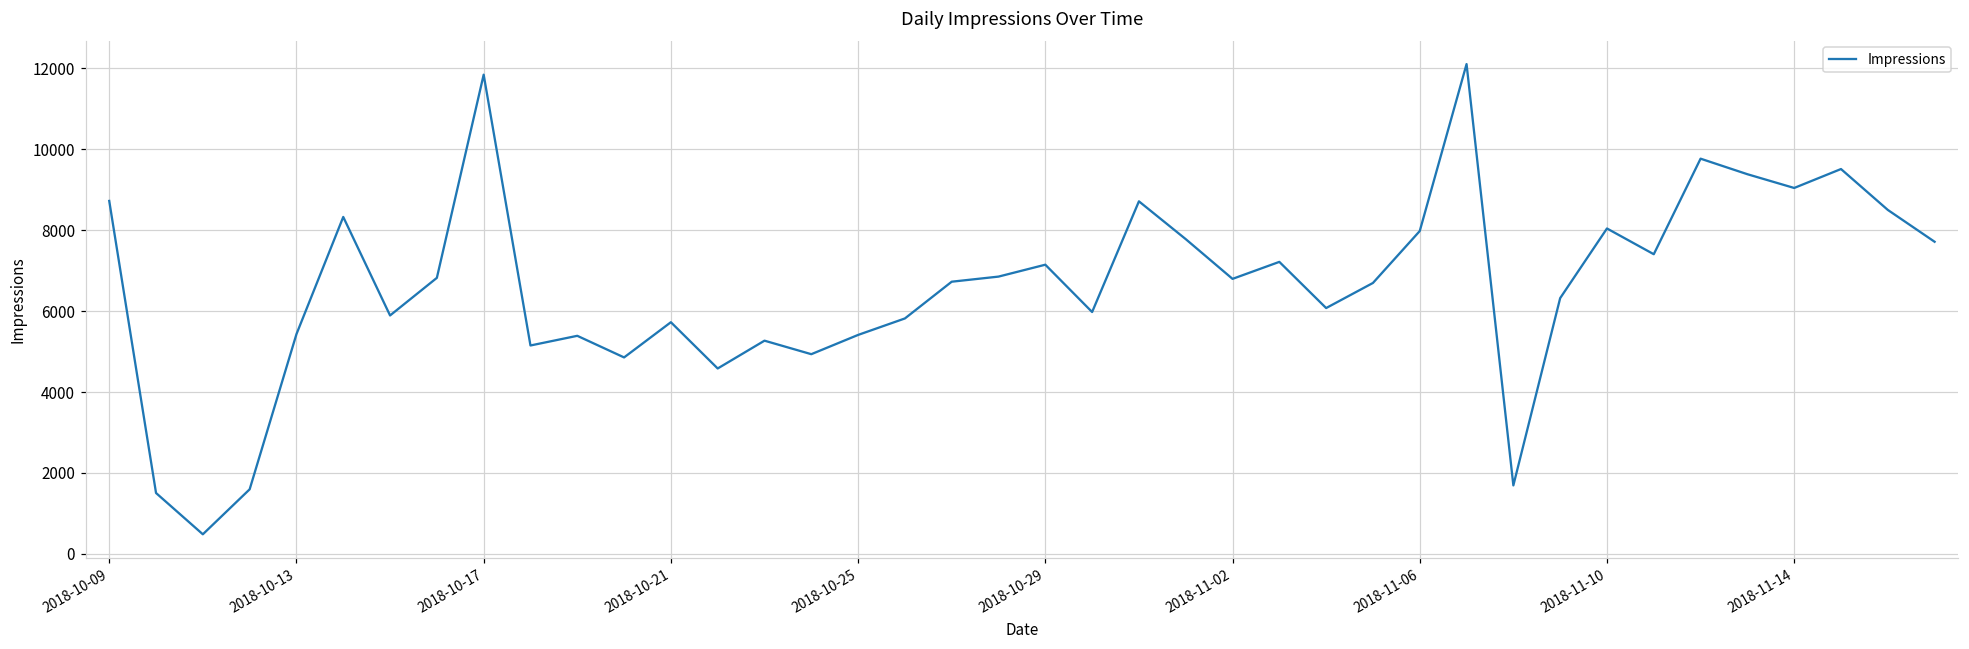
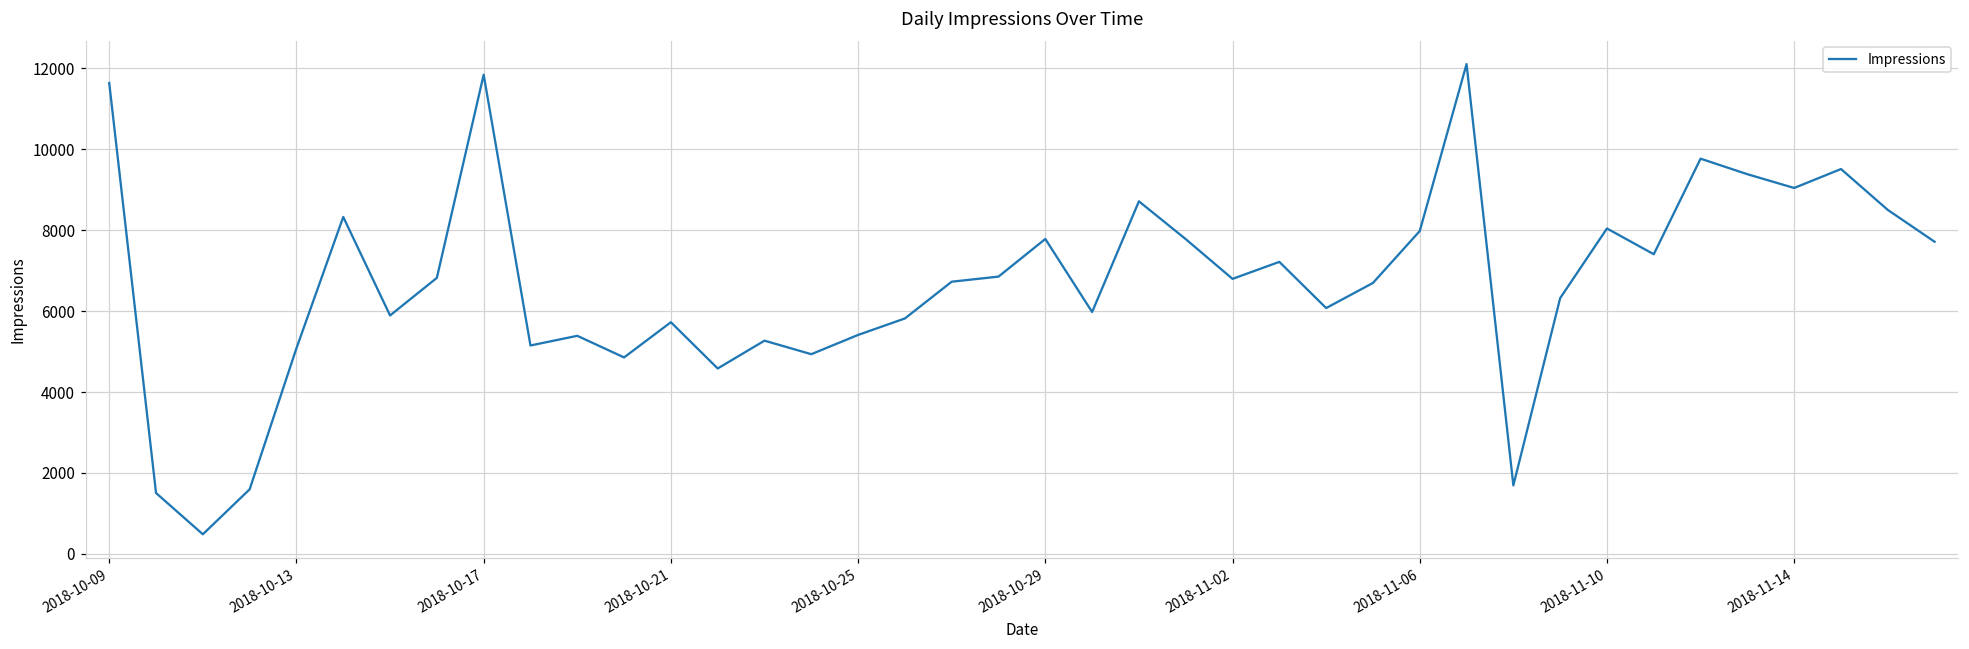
  {
-   "2018-10-09": 8700,
-   "2018-10-13": 5400,
+   "2018-10-09": 11600,
+   "2018-10-13": 5100,
    "2018-10-17": 11800,
    "2018-10-21": 5700,
    "2018-10-25": 5400,
-   "2018-10-29": 7100,
+   "2018-10-29": 7800,
    "2018-11-02": 6800,
    "2018-11-06": 8000,
    "2018-11-10": 8000,
    "2018-11-14": 9000
  }
